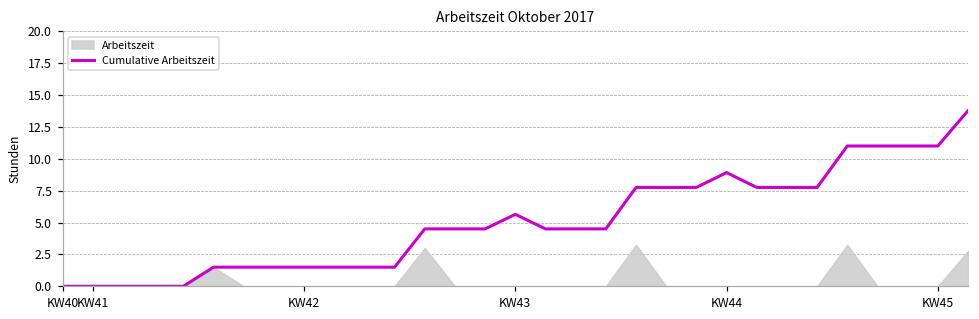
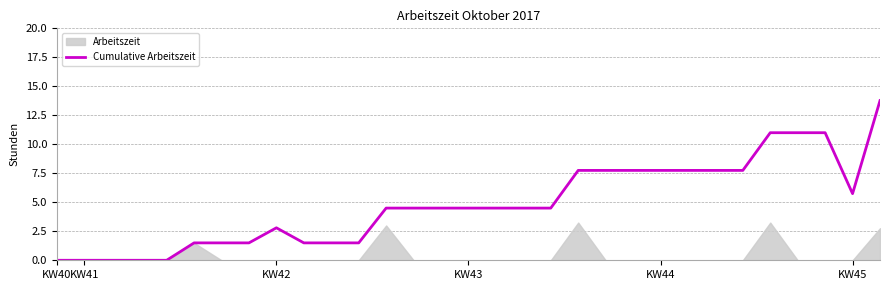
  {
    "Cumulative Arbeitszeit": {
-     "KW42": 1.5,
-     "KW43": 5.6,
-     "KW44": 8.9,
-     "KW45": 11.0
+     "KW42": 2.8,
+     "KW43": 4.5,
+     "KW44": 7.7,
+     "KW45": 5.7
    },
    "Arbeitszeit": {
      "KW42": 0.0,
      "KW43": 0.0,
      "KW44": 0.0,
      "KW45": 0.0
    }
  }
